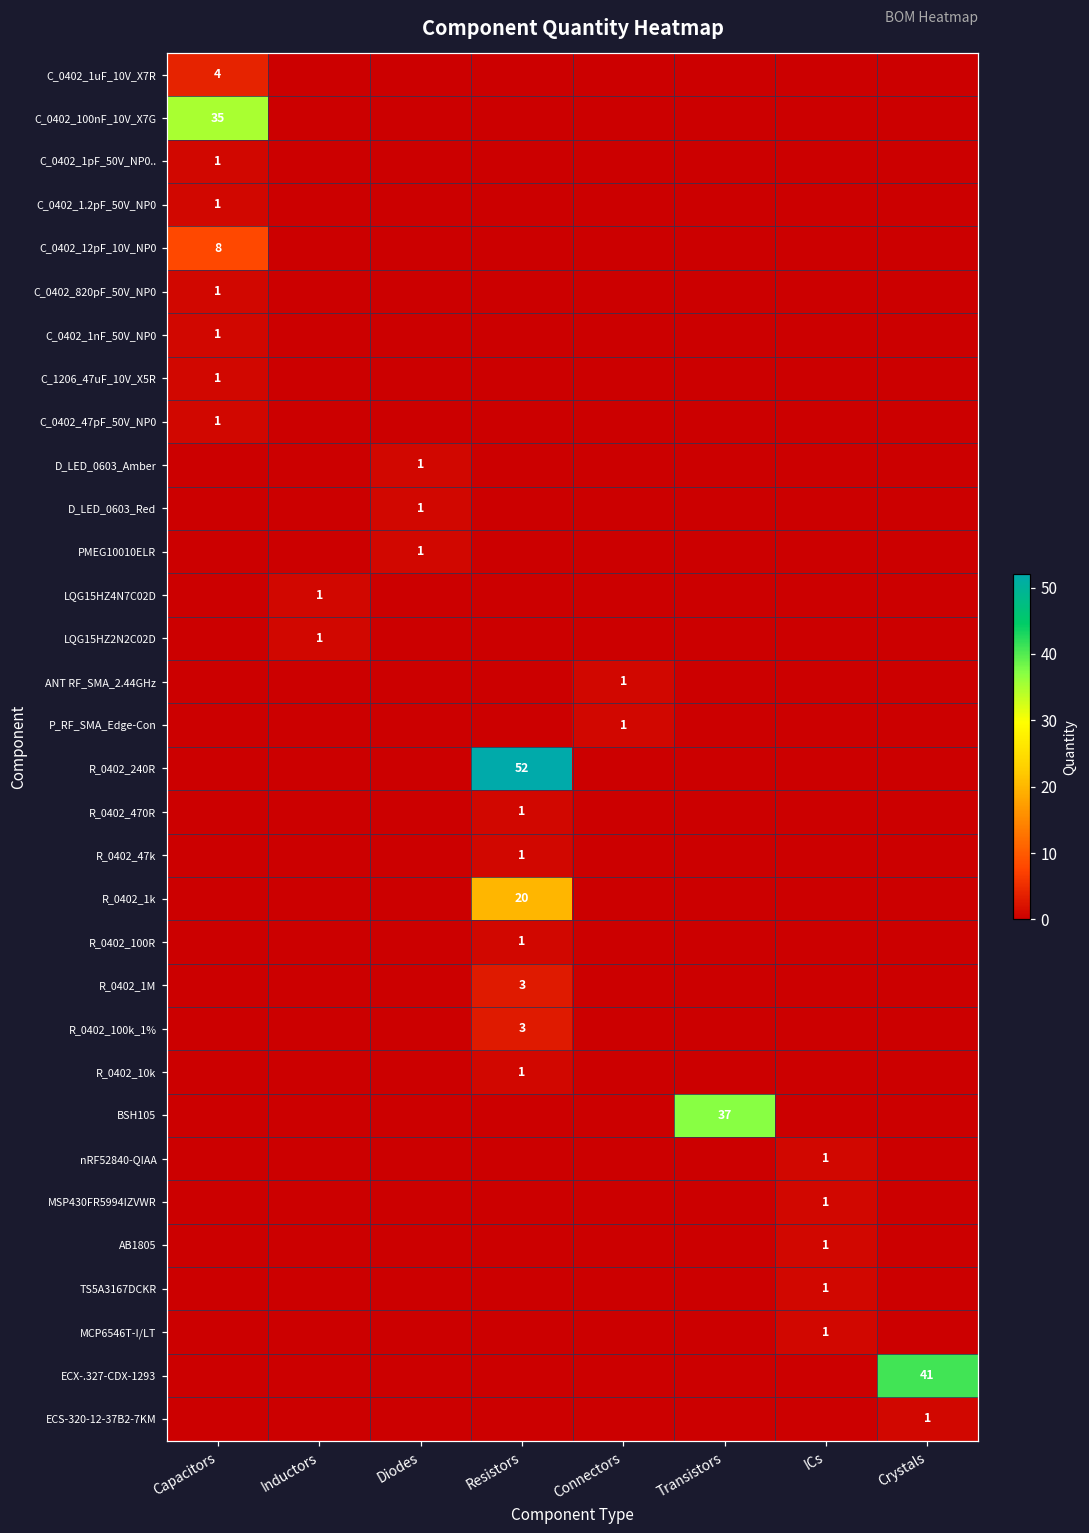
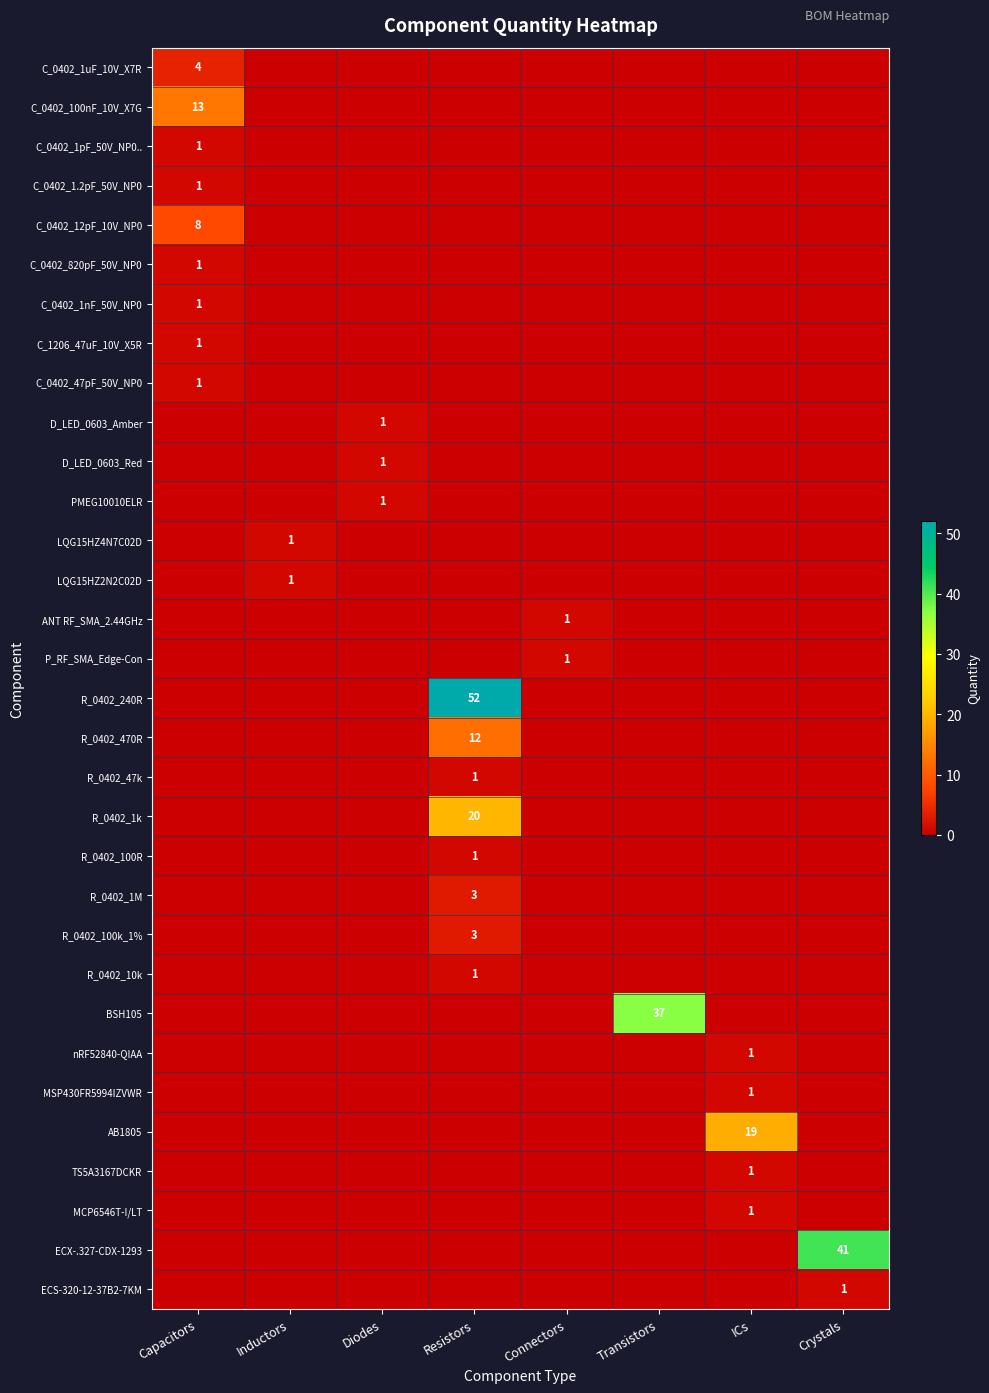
  {
    "C_0402_1uF_10V_X7R": {
      "Capacitors": 4
    },
    "C_0402_100nF_10V_X7G": {
-     "Capacitors": 35
+     "Capacitors": 13
    },
    "C_0402_1pF_50V_NP0..": {
      "Capacitors": 1
    },
    "C_0402_1.2pF_50V_NP0": {
      "Capacitors": 1
    },
    "C_0402_12pF_10V_NP0": {
      "Capacitors": 8
    },
    "C_0402_820pF_50V_NP0": {
      "Capacitors": 1
    },
    "C_0402_1nF_50V_NP0": {
      "Capacitors": 1
    },
    "C_1206_47uF_10V_X5R": {
      "Capacitors": 1
    },
    "C_0402_47pF_50V_NP0": {
      "Capacitors": 1
    },
    "D_LED_0603_Amber": {
      "Diodes": 1
    },
    "D_LED_0603_Red": {
      "Diodes": 1
    },
    "PMEG10010ELR": {
      "Diodes": 1
    },
    "LQG15HZ4N7C02D": {
      "Inductors": 1
    },
    "LQG15HZ2N2C02D": {
      "Inductors": 1
    },
    "ANT RF_SMA_2.44GHz": {
      "Connectors": 1
    },
    "P_RF_SMA_Edge-Con": {
      "Connectors": 1
    },
    "R_0402_240R": {
      "Resistors": 52
    },
    "R_0402_470R": {
-     "Resistors": 1
+     "Resistors": 12
    },
    "R_0402_47k": {
      "Resistors": 1
    },
    "R_0402_1k": {
      "Resistors": 20
    },
    "R_0402_100R": {
      "Resistors": 1
    },
    "R_0402_1M": {
      "Resistors": 3
    },
    "R_0402_100k_1%": {
      "Resistors": 3
    },
    "R_0402_10k": {
      "Resistors": 1
    },
    "BSH105": {
      "Transistors": 37
    },
    "nRF52840-QIAA": {
      "ICs": 1
    },
    "MSP430FR5994IZVWR": {
      "ICs": 1
    },
    "AB1805": {
-     "ICs": 1
+     "ICs": 19
    },
    "TS5A3167DCKR": {
      "ICs": 1
    },
    "MCP6546T-I/LT": {
      "ICs": 1
    },
    "ECX-.327-CDX-1293": {
      "Crystals": 41
    },
    "ECS-320-12-37B2-7KM": {
      "Crystals": 1
    }
  }
